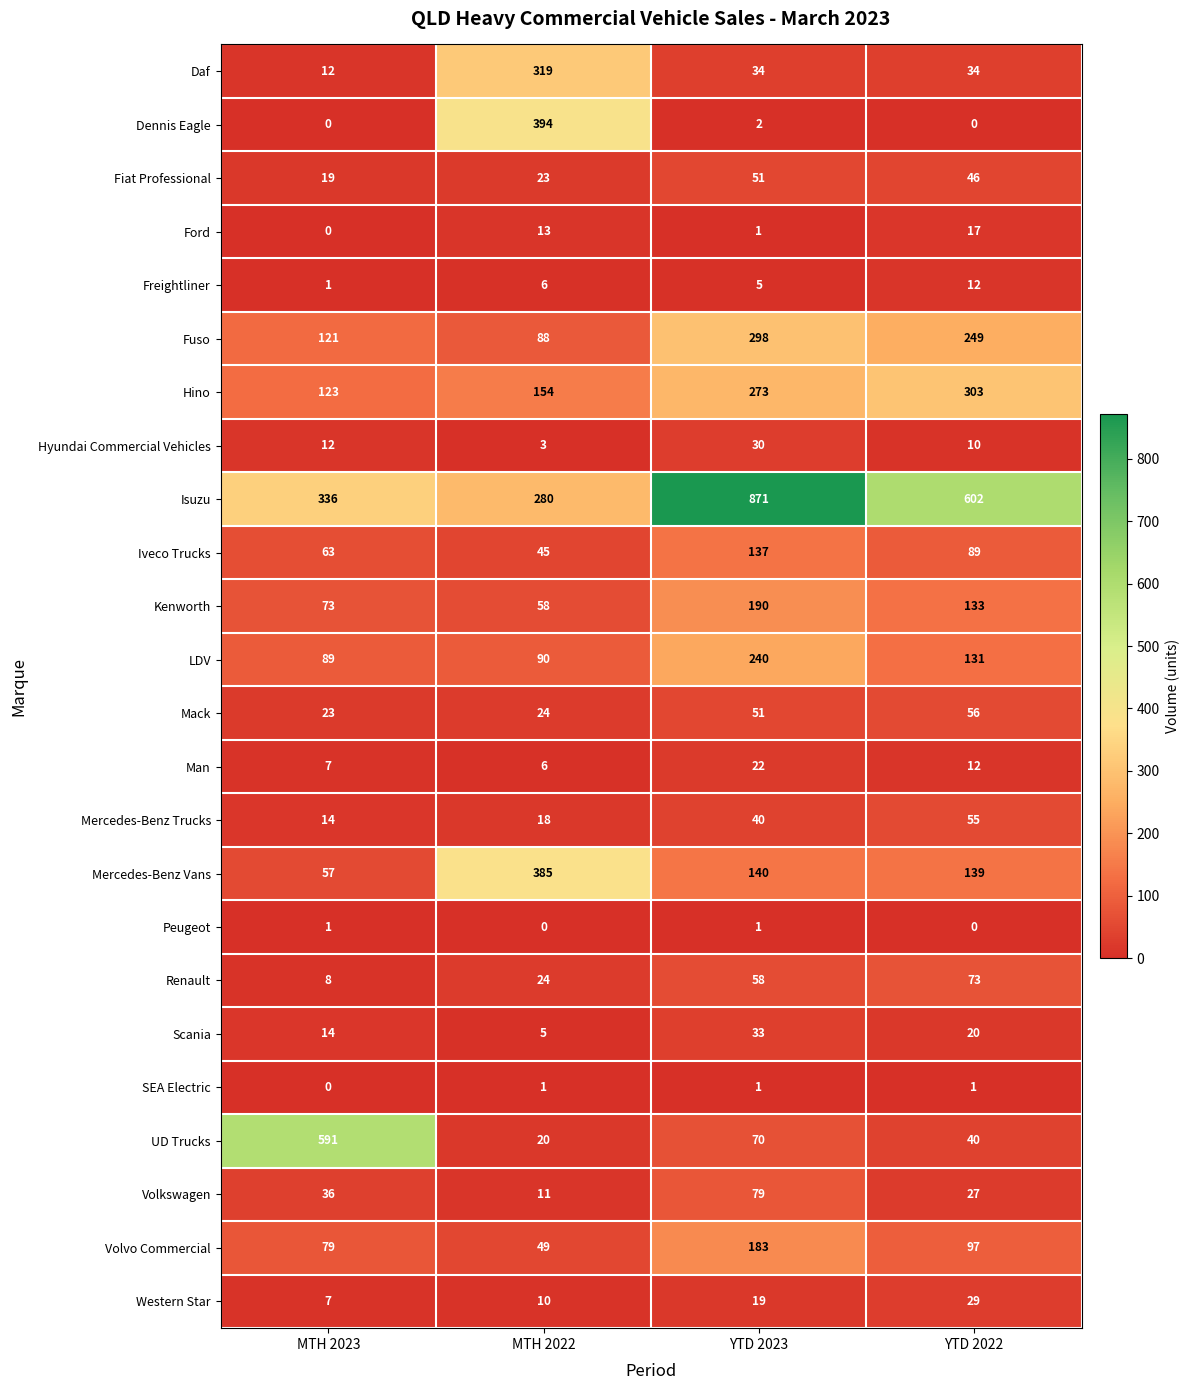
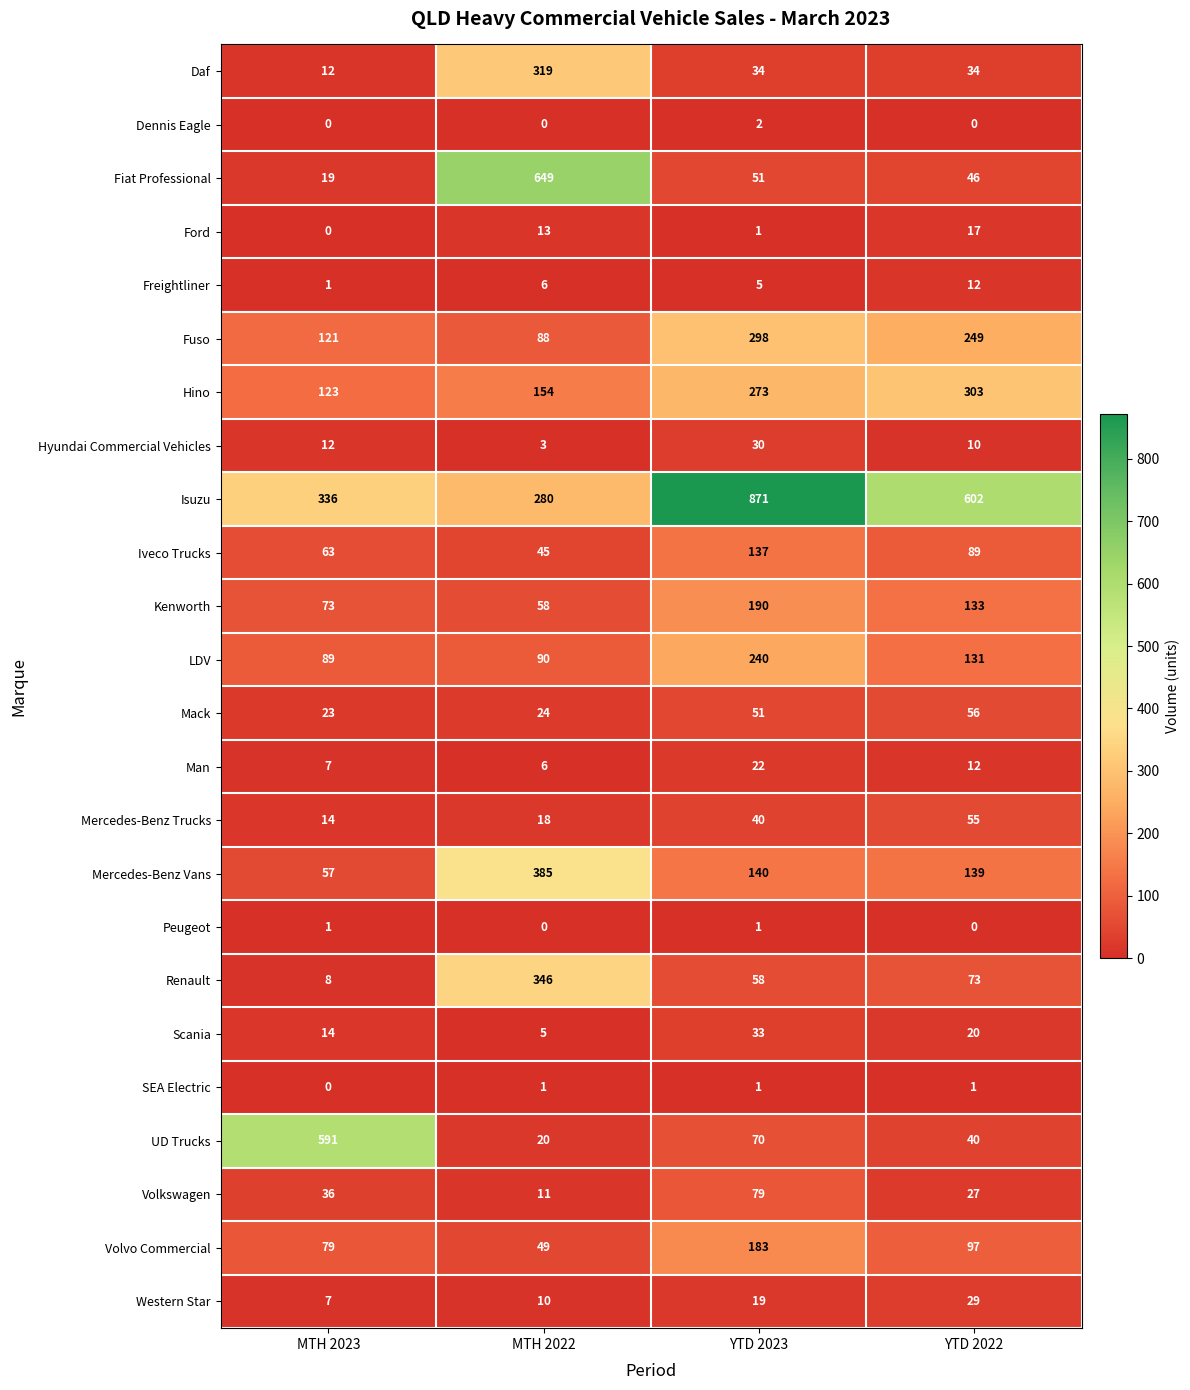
  {
    "Daf": {
      "MTH 2023": 12,
      "MTH 2022": 319,
      "YTD 2023": 34,
      "YTD 2022": 34
    },
    "Dennis Eagle": {
      "MTH 2023": 0,
-     "MTH 2022": 394,
+     "MTH 2022": 0,
      "YTD 2023": 2,
      "YTD 2022": 0
    },
    "Fiat Professional": {
      "MTH 2023": 19,
-     "MTH 2022": 23,
+     "MTH 2022": 649,
      "YTD 2023": 51,
      "YTD 2022": 46
    },
    "Ford": {
      "MTH 2023": 0,
      "MTH 2022": 13,
      "YTD 2023": 1,
      "YTD 2022": 17
    },
    "Freightliner": {
      "MTH 2023": 1,
      "MTH 2022": 6,
      "YTD 2023": 5,
      "YTD 2022": 12
    },
    "Fuso": {
      "MTH 2023": 121,
      "MTH 2022": 88,
      "YTD 2023": 298,
      "YTD 2022": 249
    },
    "Hino": {
      "MTH 2023": 123,
      "MTH 2022": 154,
      "YTD 2023": 273,
      "YTD 2022": 303
    },
    "Hyundai Commercial Vehicles": {
      "MTH 2023": 12,
      "MTH 2022": 3,
      "YTD 2023": 30,
      "YTD 2022": 10
    },
    "Isuzu": {
      "MTH 2023": 336,
      "MTH 2022": 280,
      "YTD 2023": 871,
      "YTD 2022": 602
    },
    "Iveco Trucks": {
      "MTH 2023": 63,
      "MTH 2022": 45,
      "YTD 2023": 137,
      "YTD 2022": 89
    },
    "Kenworth": {
      "MTH 2023": 73,
      "MTH 2022": 58,
      "YTD 2023": 190,
      "YTD 2022": 133
    },
    "LDV": {
      "MTH 2023": 89,
      "MTH 2022": 90,
      "YTD 2023": 240,
      "YTD 2022": 131
    },
    "Mack": {
      "MTH 2023": 23,
      "MTH 2022": 24,
      "YTD 2023": 51,
      "YTD 2022": 56
    },
    "Man": {
      "MTH 2023": 7,
      "MTH 2022": 6,
      "YTD 2023": 22,
      "YTD 2022": 12
    },
    "Mercedes-Benz Trucks": {
      "MTH 2023": 14,
      "MTH 2022": 18,
      "YTD 2023": 40,
      "YTD 2022": 55
    },
    "Mercedes-Benz Vans": {
      "MTH 2023": 57,
      "MTH 2022": 385,
      "YTD 2023": 140,
      "YTD 2022": 139
    },
    "Peugeot": {
      "MTH 2023": 1,
      "MTH 2022": 0,
      "YTD 2023": 1,
      "YTD 2022": 0
    },
    "Renault": {
      "MTH 2023": 8,
-     "MTH 2022": 24,
+     "MTH 2022": 346,
      "YTD 2023": 58,
      "YTD 2022": 73
    },
    "Scania": {
      "MTH 2023": 14,
      "MTH 2022": 5,
      "YTD 2023": 33,
      "YTD 2022": 20
    },
    "SEA Electric": {
      "MTH 2023": 0,
      "MTH 2022": 1,
      "YTD 2023": 1,
      "YTD 2022": 1
    },
    "UD Trucks": {
      "MTH 2023": 591,
      "MTH 2022": 20,
      "YTD 2023": 70,
      "YTD 2022": 40
    },
    "Volkswagen": {
      "MTH 2023": 36,
      "MTH 2022": 11,
      "YTD 2023": 79,
      "YTD 2022": 27
    },
    "Volvo Commercial": {
      "MTH 2023": 79,
      "MTH 2022": 49,
      "YTD 2023": 183,
      "YTD 2022": 97
    },
    "Western Star": {
      "MTH 2023": 7,
      "MTH 2022": 10,
      "YTD 2023": 19,
      "YTD 2022": 29
    }
  }
